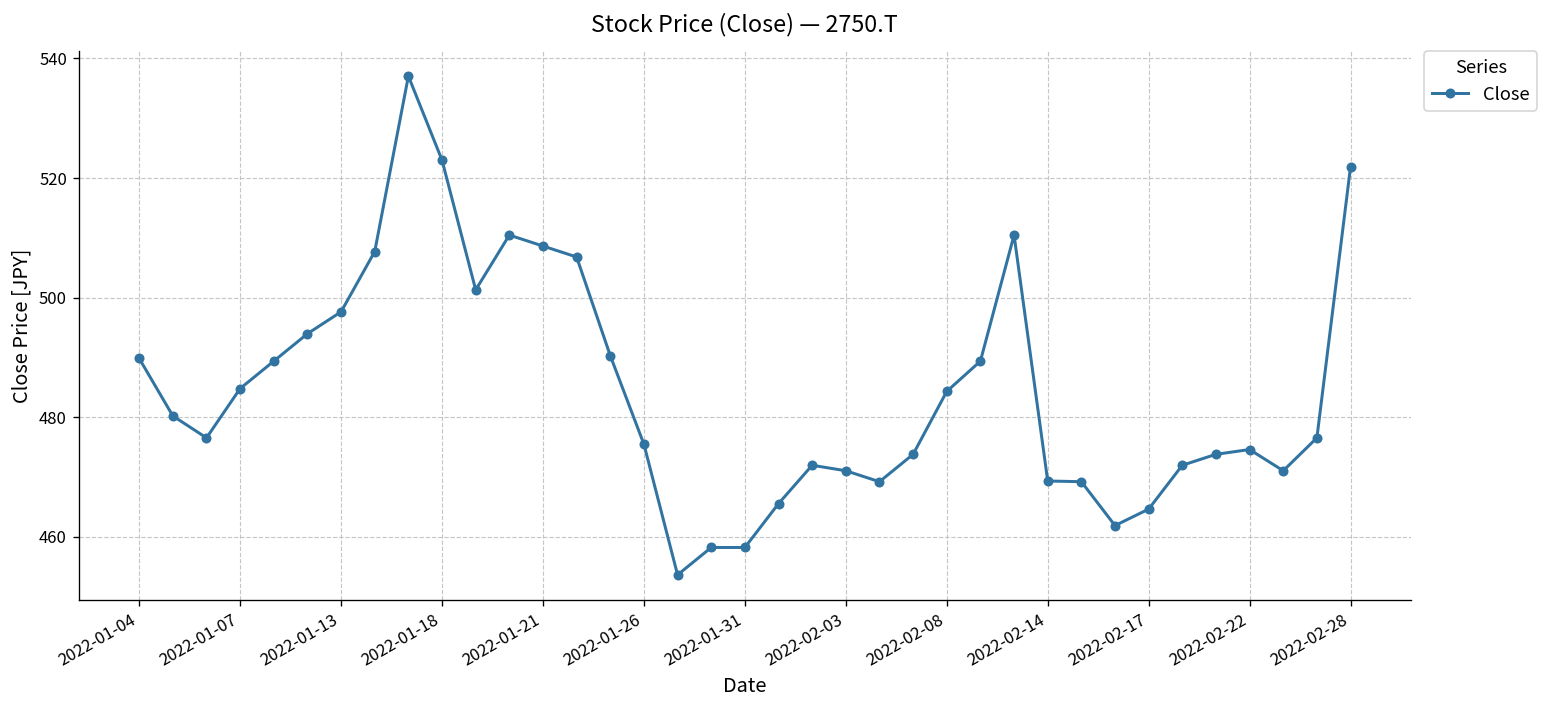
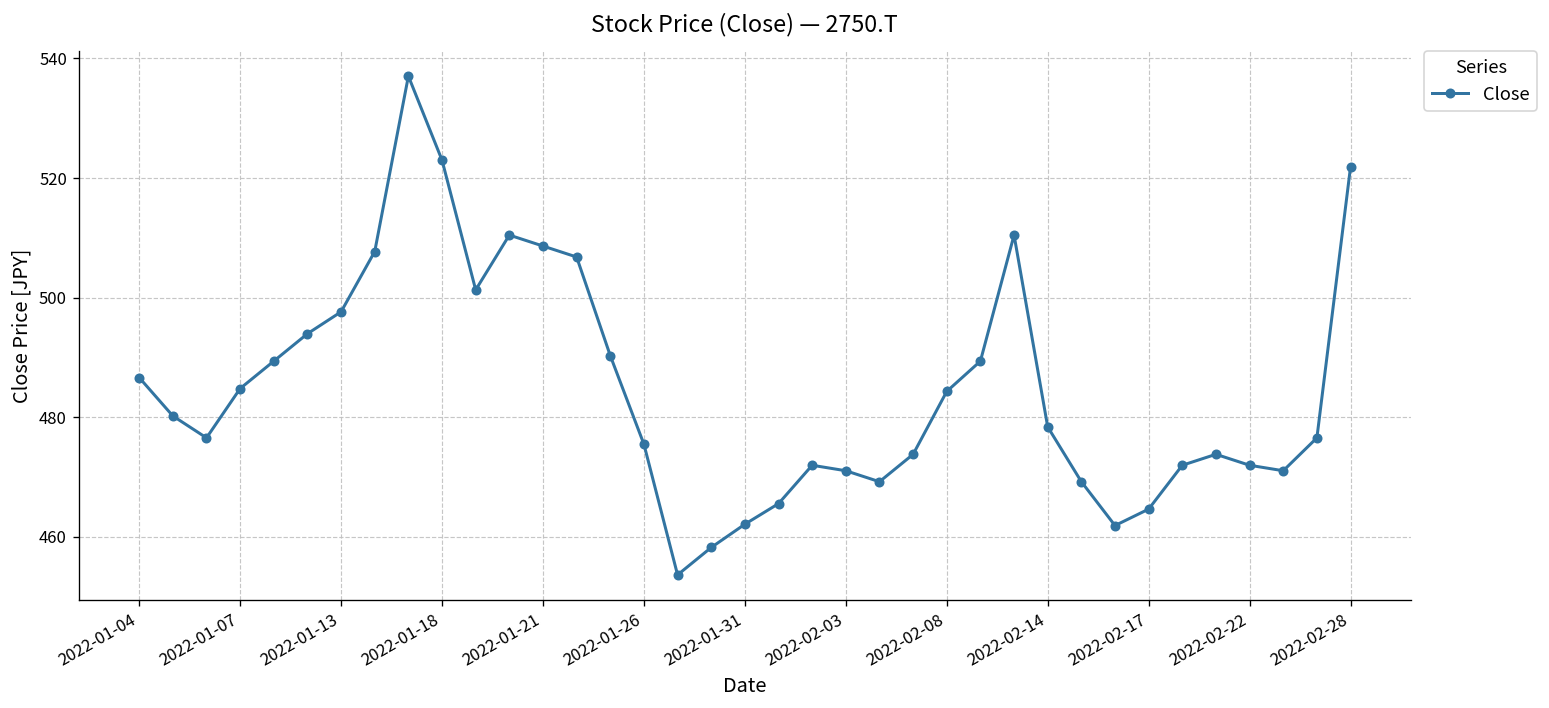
  {
-   "2022-01-04": 490,
+   "2022-01-04": 487,
    "2022-01-07": 485,
    "2022-01-13": 498,
    "2022-01-18": 523,
    "2022-01-21": 509,
    "2022-01-26": 475,
-   "2022-01-31": 458,
+   "2022-01-31": 462,
    "2022-02-03": 471,
    "2022-02-08": 484,
-   "2022-02-14": 469,
+   "2022-02-14": 478,
    "2022-02-17": 465,
-   "2022-02-22": 475,
+   "2022-02-22": 472,
    "2022-02-28": 522
  }
